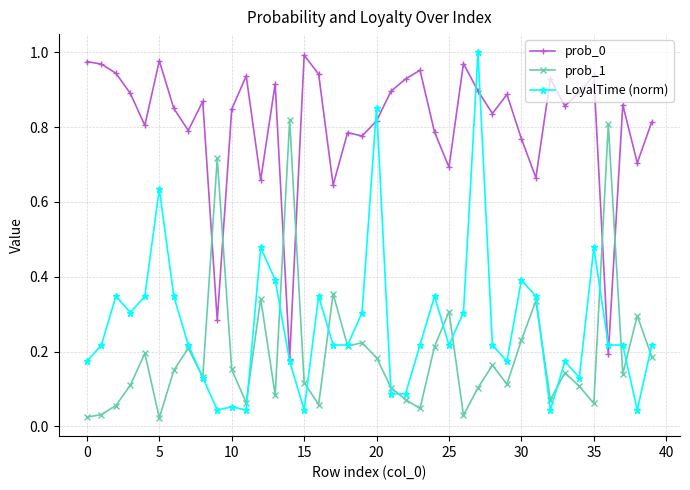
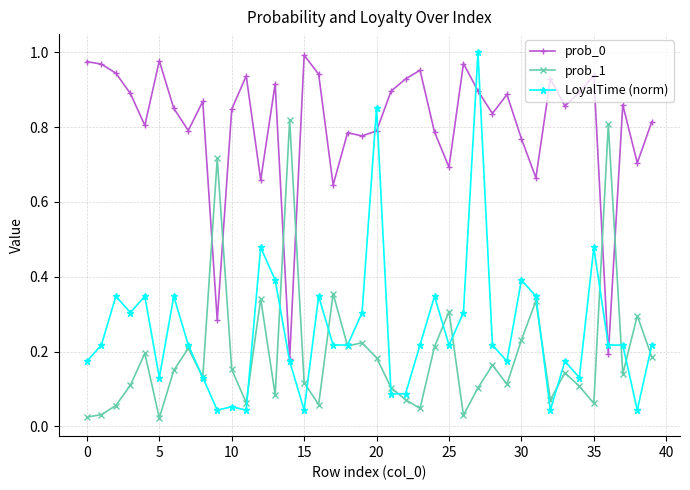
  {
    "prob_0": {
      "0": 0.98,
      "5": 0.98,
      "10": 0.85,
      "15": 0.99,
-     "20": 0.82,
+     "20": 0.79,
      "25": 0.69,
      "30": 0.77
    },
    "prob_1": {
      "0": 0.02,
      "5": 0.02,
      "10": 0.15,
      "15": 0.12,
      "20": 0.18,
      "25": 0.31,
      "30": 0.23,
      "35": 0.06
    },
    "LoyalTime (norm)": {
      "0": 0.17,
-     "5": 0.63,
+     "5": 0.13,
      "10": 0.05,
      "15": 0.04,
      "20": 0.85,
      "25": 0.22,
      "30": 0.39,
      "35": 0.48
    }
  }
